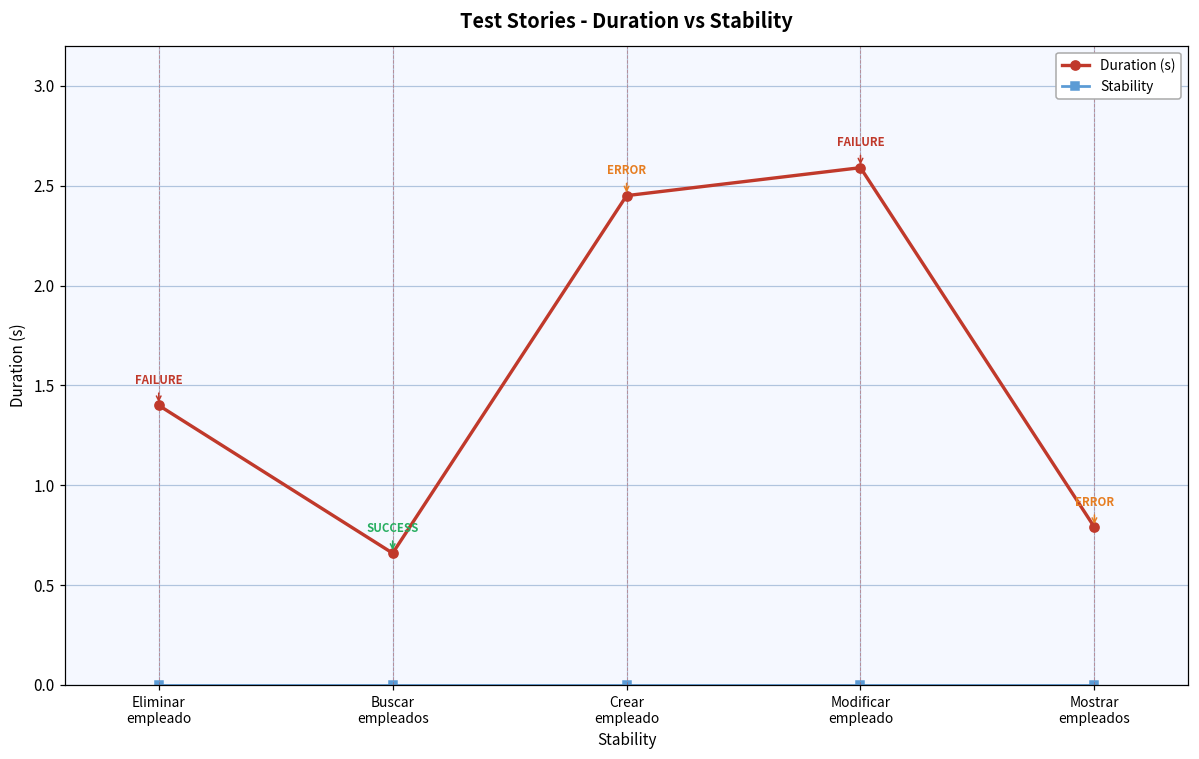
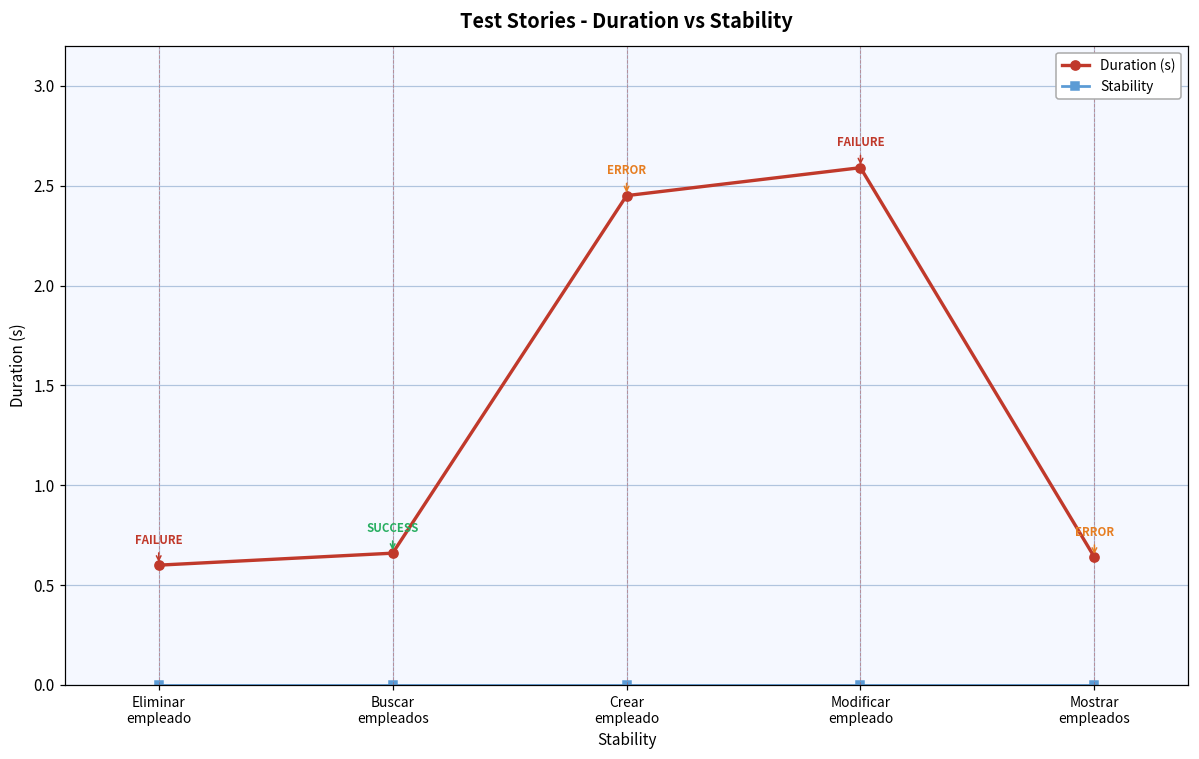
  {
    "Duration (s)": {
-     "Eliminar empleado": 1.4,
+     "Eliminar empleado": 0.6,
      "Buscar empleados": 0.66,
      "Crear empleado": 2.45,
      "Modificar empleado": 2.59,
-     "Mostrar empleados": 0.79
+     "Mostrar empleados": 0.64
    },
    "Stability": {
      "Eliminar empleado": 0.00,
      "Buscar empleados": 0.00,
      "Crear empleado": 0.00,
      "Modificar empleado": 0.00,
      "Mostrar empleados": 0.00
    }
  }
